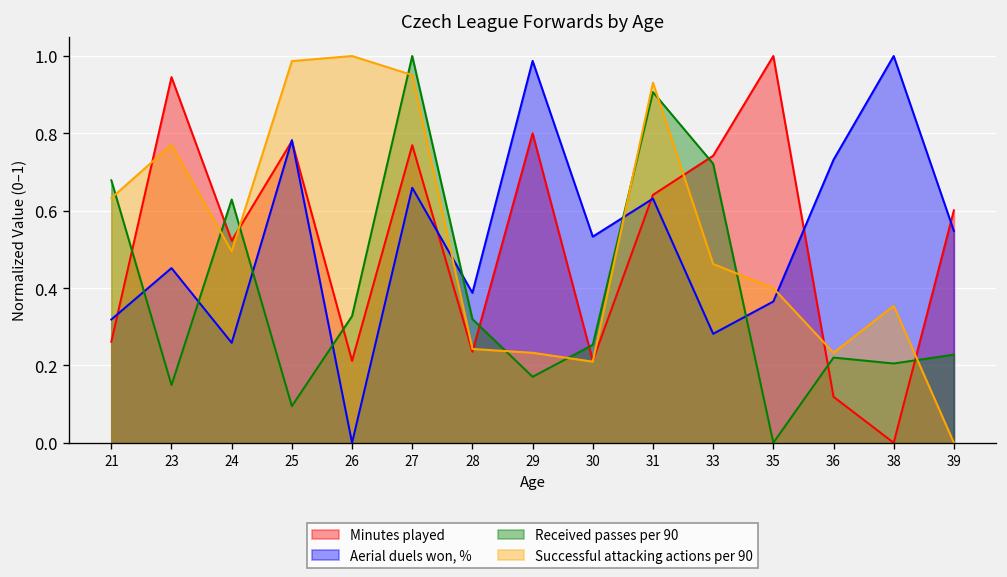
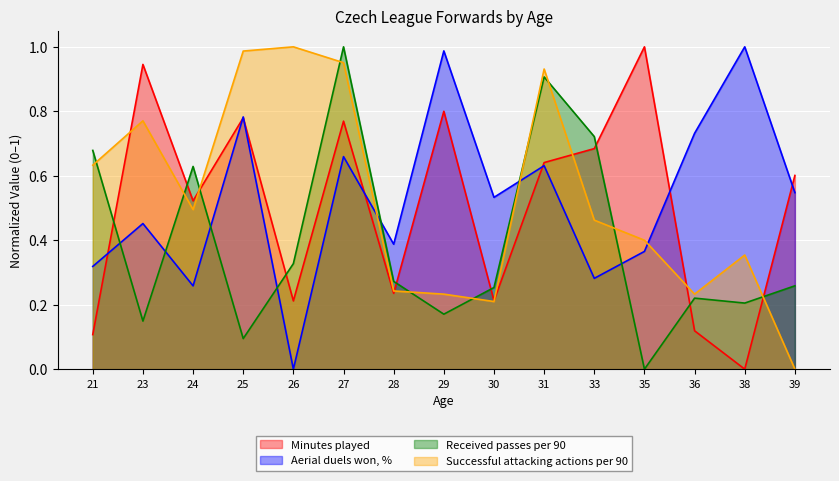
  {
    "Minutes played": {
-     "21": 0.26,
+     "21": 0.11,
      "23": 0.95,
      "24": 0.52,
      "26": 0.21,
      "27": 0.77,
      "29": 0.80,
      "31": 0.64,
-     "33": 0.74,
+     "33": 0.68,
      "35": 1.00,
      "36": 0.12,
      "38": 0.00,
      "39": 0.60
    },
    "Aerial duels won, %": {
      "21": 0.32,
      "23": 0.45,
      "24": 0.26,
      "26": 0.00,
      "27": 0.66,
      "28": 0.39,
      "29": 0.99,
      "30": 0.53,
      "31": 0.63,
      "33": 0.28,
      "35": 0.37,
      "36": 0.73,
      "38": 1.00,
      "39": 0.55
    },
    "Received passes per 90": {
      "21": 0.68,
      "23": 0.15,
      "24": 0.63,
      "25": 0.09,
      "26": 0.33,
      "27": 1.00,
-     "28": 0.32,
+     "28": 0.27,
      "29": 0.17,
      "30": 0.25,
      "31": 0.91,
      "33": 0.72,
      "35": 0.00,
      "36": 0.22,
      "38": 0.21,
-     "39": 0.23
+     "39": 0.26
    },
    "Successful attacking actions per 90": {
      "21": 0.63,
      "23": 0.77,
      "24": 0.50,
      "25": 0.99,
      "26": 1.00,
      "27": 0.95,
      "29": 0.23,
      "31": 0.93,
      "33": 0.46,
      "35": 0.40,
      "36": 0.23,
      "38": 0.35,
      "39": 0.00
    }
  }
